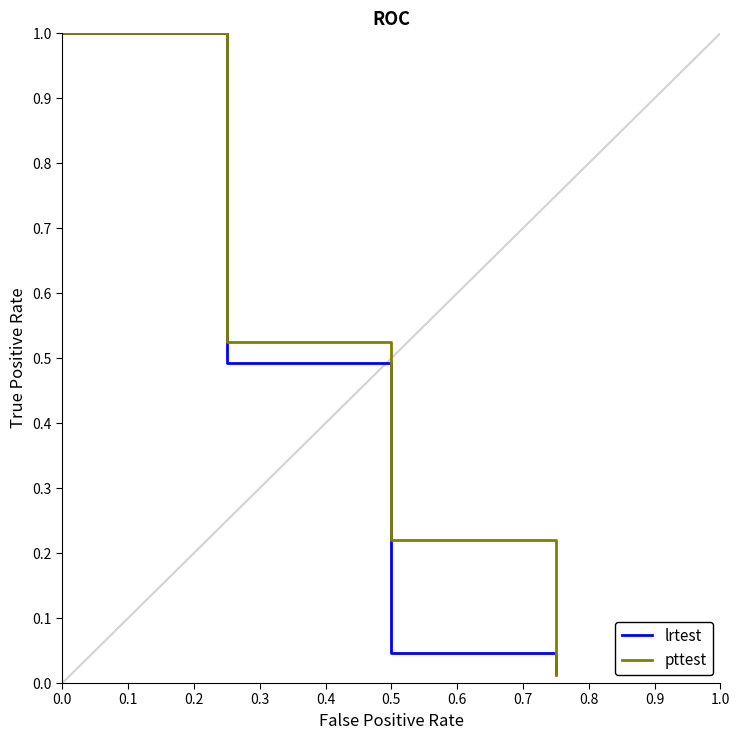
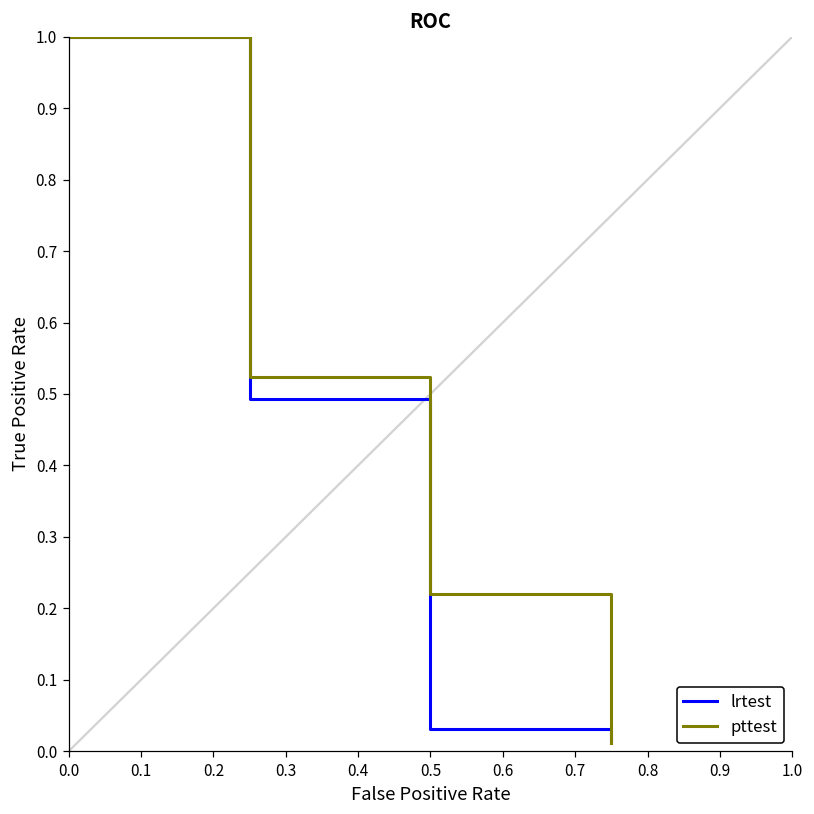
  {
    "lrtest": {
-     "0.5": 0.05
+     "0.5": 0.03
    },
    "pttest": {
      "0.5": 0.22
    }
  }
